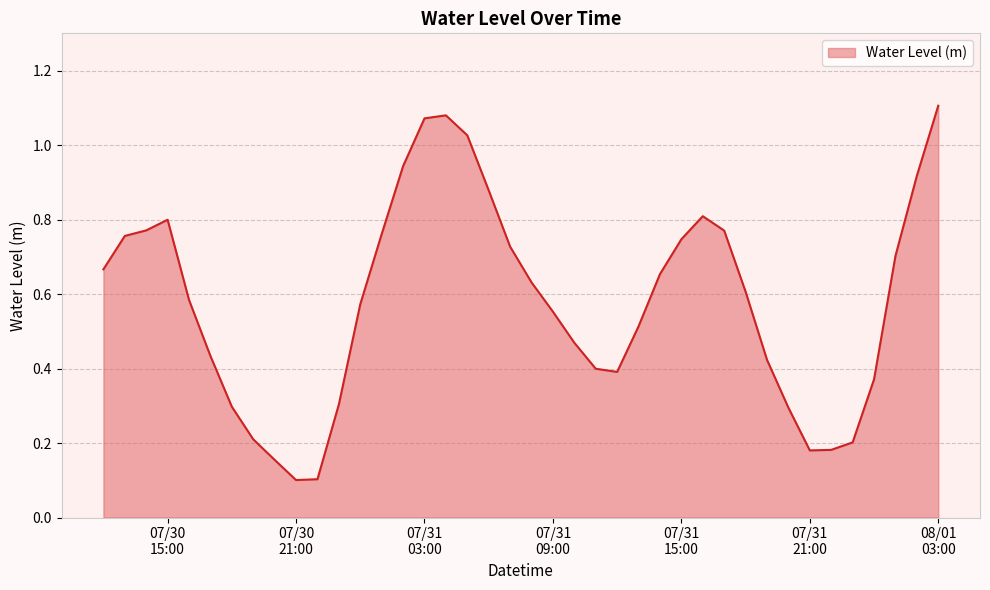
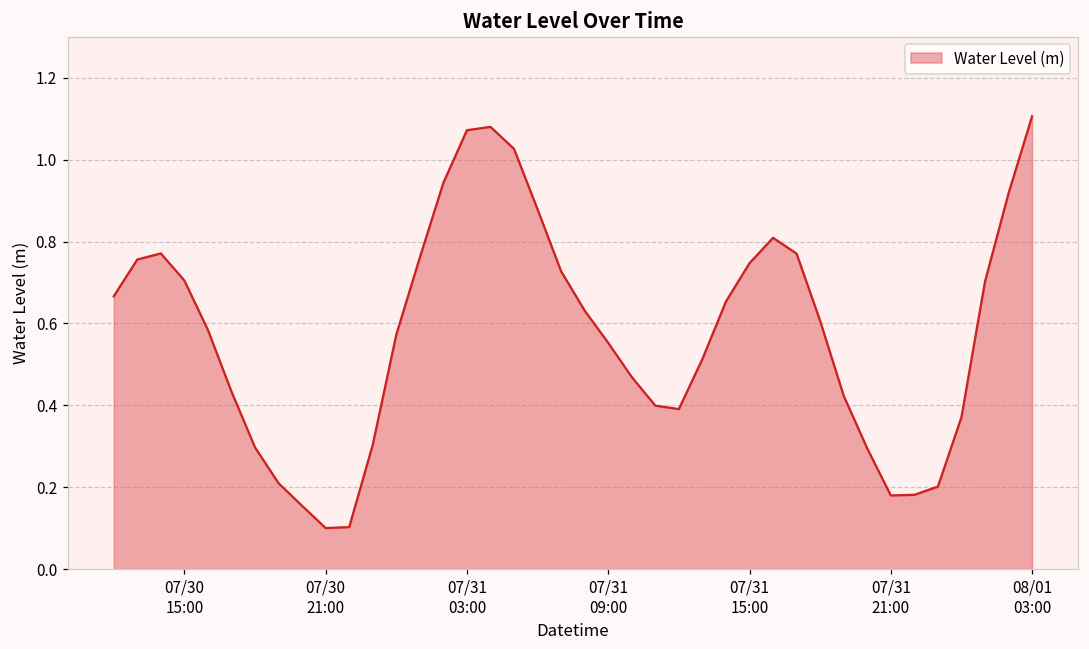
  {
-   "07/30 15:00": 0.80,
+   "07/30 15:00": 0.70,
    "07/30 21:00": 0.10,
    "07/31 03:00": 1.07,
    "07/31 09:00": 0.55,
    "07/31 15:00": 0.75,
    "07/31 21:00": 0.18,
    "08/01 03:00": 1.11
  }
